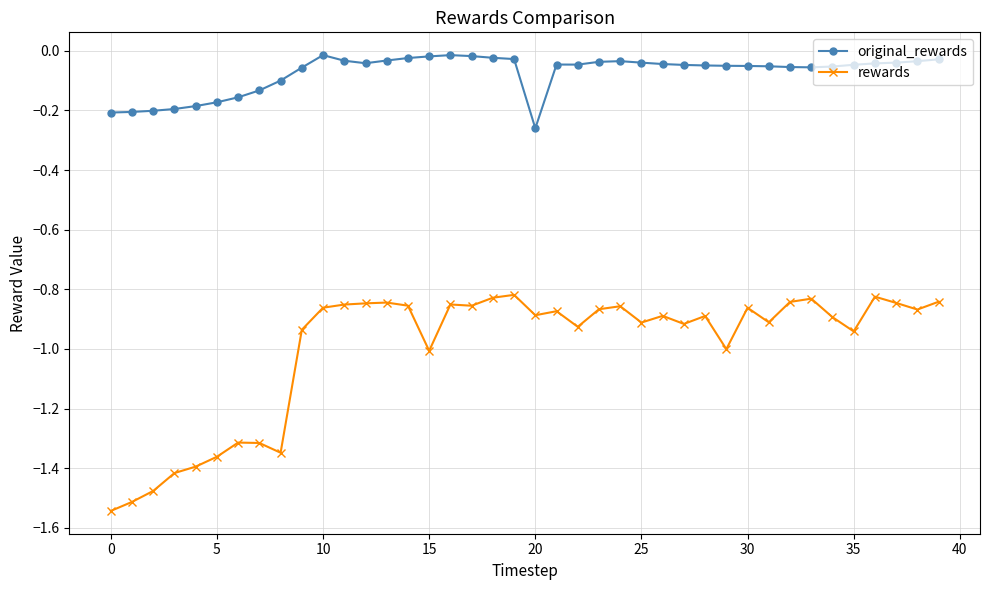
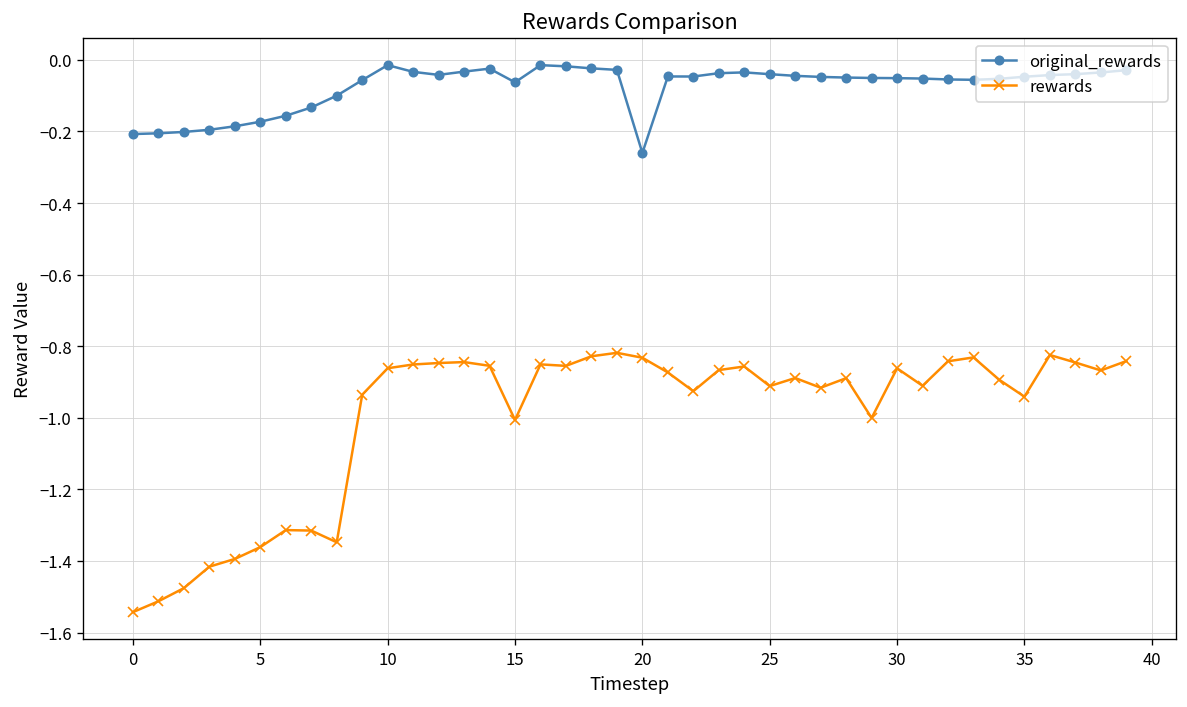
  {
    "original_rewards": {
      "0": -0.21,
      "5": -0.17,
      "10": -0.01,
-     "15": -0.02,
+     "15": -0.06,
      "20": -0.26,
      "25": -0.04,
      "30": -0.05
    },
    "rewards": {
      "0": -1.54,
      "5": -1.36,
      "10": -0.86,
      "15": -1.01,
-     "20": -0.89,
+     "20": -0.83,
      "25": -0.91,
      "30": -0.86,
      "35": -0.94
    }
  }
